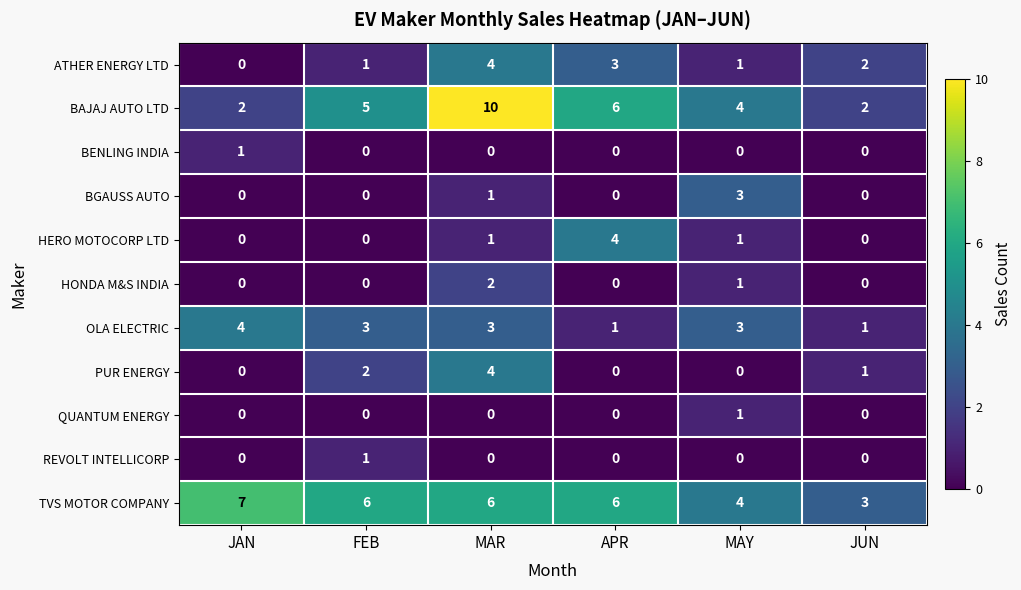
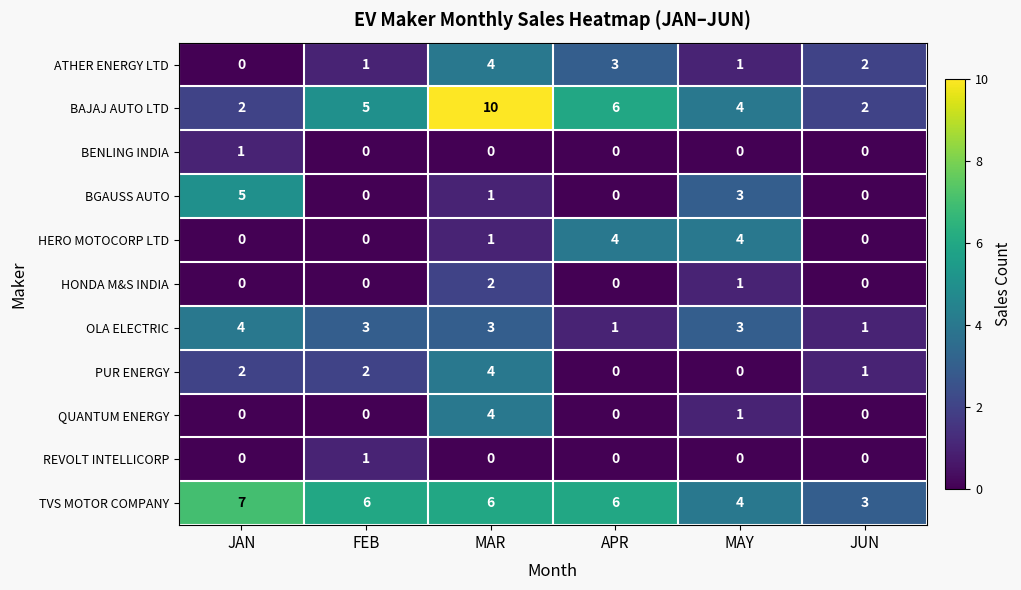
  {
    "ATHER ENERGY LTD": {
      "JAN": 0,
      "FEB": 1,
      "MAR": 4,
      "APR": 3,
      "MAY": 1,
      "JUN": 2
    },
    "BAJAJ AUTO LTD": {
      "JAN": 2,
      "FEB": 5,
      "MAR": 10,
      "APR": 6,
      "MAY": 4,
      "JUN": 2
    },
    "BENLING INDIA": {
      "JAN": 1,
      "FEB": 0,
      "MAR": 0,
      "APR": 0,
      "MAY": 0,
      "JUN": 0
    },
    "BGAUSS AUTO": {
-     "JAN": 0,
+     "JAN": 5,
      "FEB": 0,
      "MAR": 1,
      "APR": 0,
      "MAY": 3,
      "JUN": 0
    },
    "HERO MOTOCORP LTD": {
      "JAN": 0,
      "FEB": 0,
      "MAR": 1,
      "APR": 4,
-     "MAY": 1,
+     "MAY": 4,
      "JUN": 0
    },
    "HONDA M&S INDIA": {
      "JAN": 0,
      "FEB": 0,
      "MAR": 2,
      "APR": 0,
      "MAY": 1,
      "JUN": 0
    },
    "OLA ELECTRIC": {
      "JAN": 4,
      "FEB": 3,
      "MAR": 3,
      "APR": 1,
      "MAY": 3,
      "JUN": 1
    },
    "PUR ENERGY": {
-     "JAN": 0,
+     "JAN": 2,
      "FEB": 2,
      "MAR": 4,
      "APR": 0,
      "MAY": 0,
      "JUN": 1
    },
    "QUANTUM ENERGY": {
      "JAN": 0,
      "FEB": 0,
-     "MAR": 0,
+     "MAR": 4,
      "APR": 0,
      "MAY": 1,
      "JUN": 0
    },
    "REVOLT INTELLICORP": {
      "JAN": 0,
      "FEB": 1,
      "MAR": 0,
      "APR": 0,
      "MAY": 0,
      "JUN": 0
    },
    "TVS MOTOR COMPANY": {
      "JAN": 7,
      "FEB": 6,
      "MAR": 6,
      "APR": 6,
      "MAY": 4,
      "JUN": 3
    }
  }
